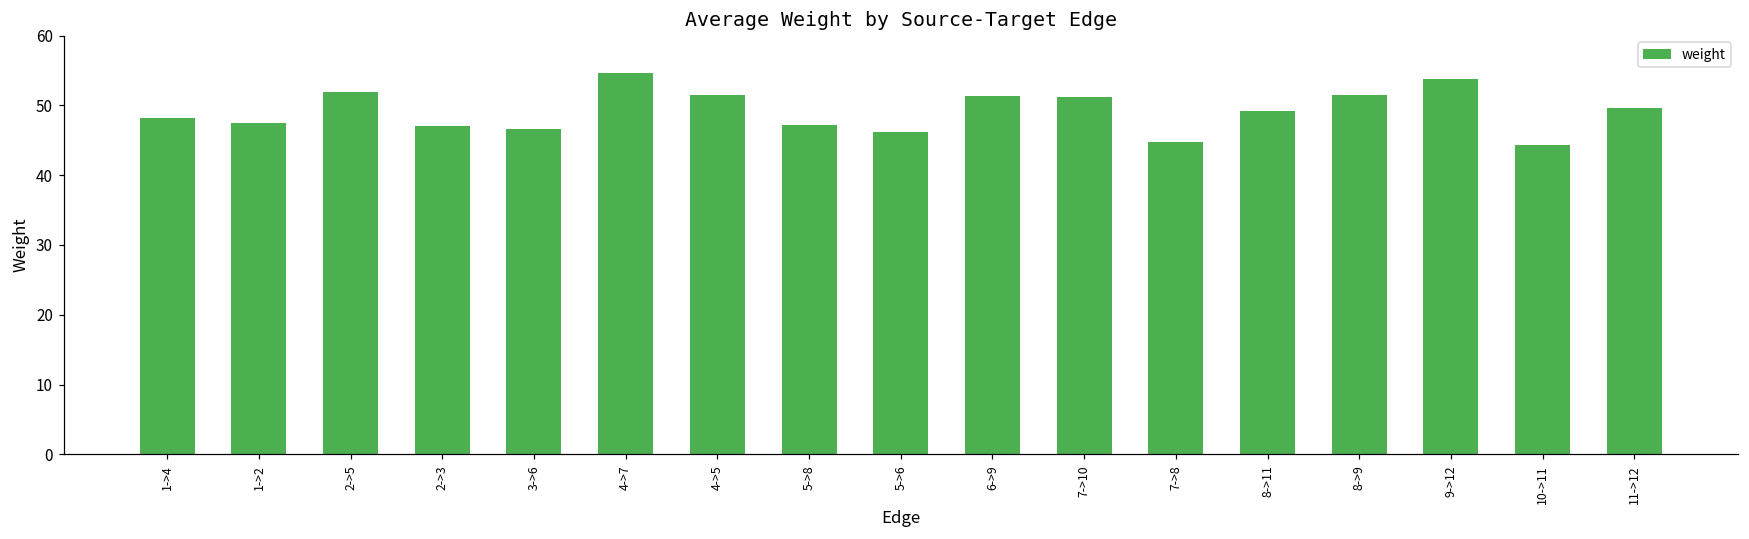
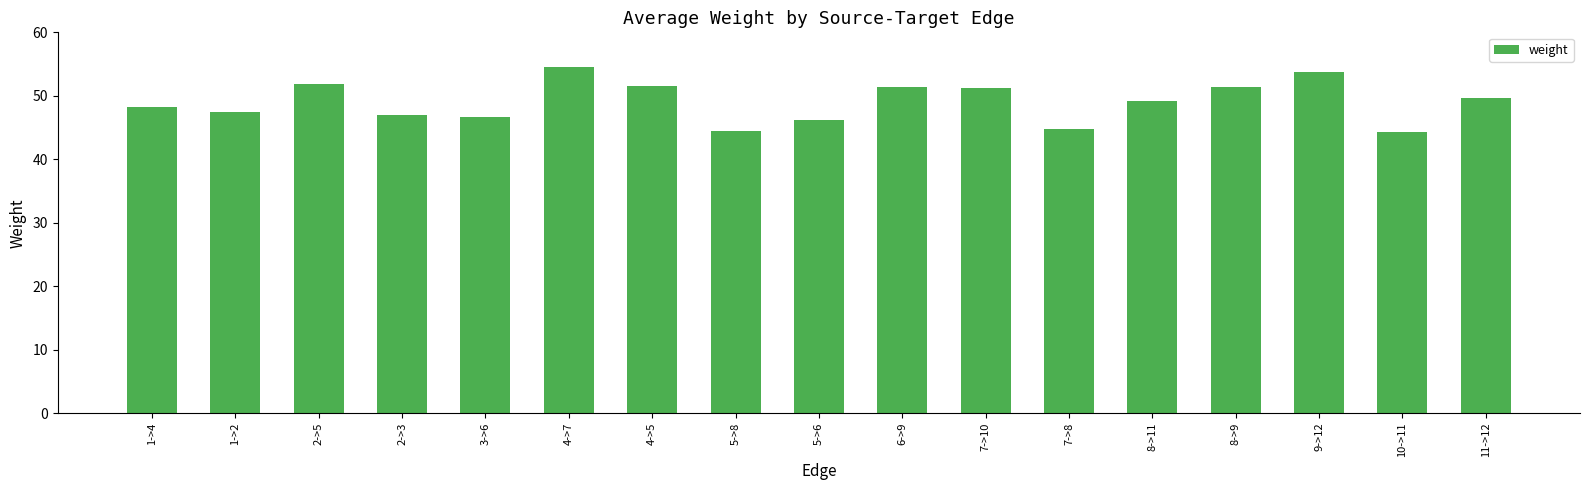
  {
    "1->4": 48,
    "1->2": 48,
    "2->5": 52,
    "2->3": 47,
    "3->6": 47,
    "4->7": 55,
    "4->5": 52,
-   "5->8": 47,
+   "5->8": 44,
    "5->6": 46,
    "6->9": 51,
    "7->10": 51,
    "7->8": 45,
    "8->11": 49,
    "8->9": 51,
    "9->12": 54,
    "10->11": 44,
    "11->12": 50
  }
